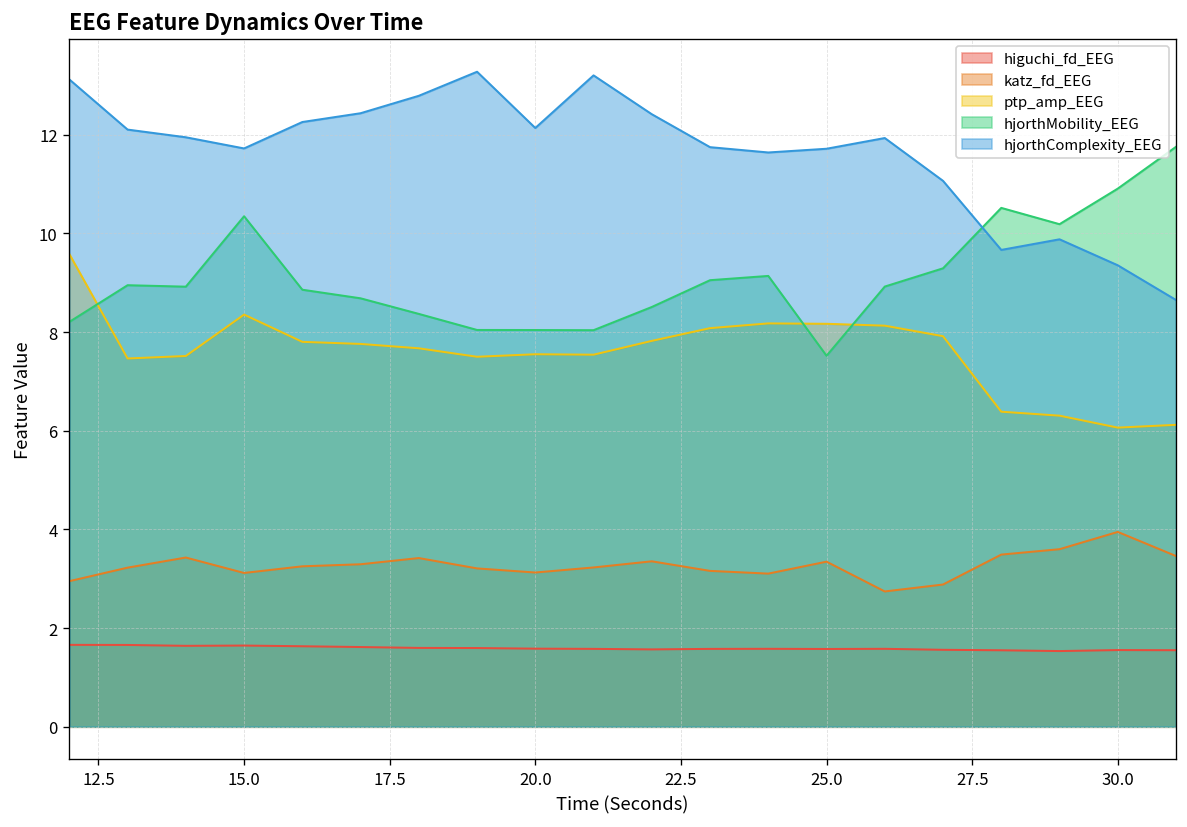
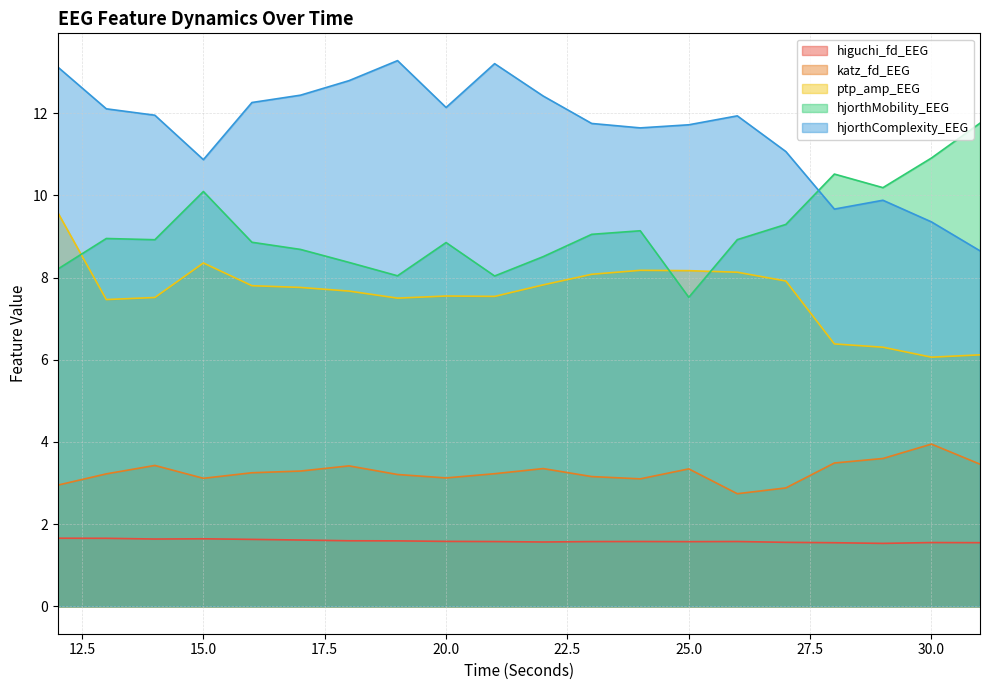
  {
    "hjorthMobility_EEG": {
-     "15.0": 10.3,
-     "20.0": 8.0,
+     "15.0": 10.1,
+     "20.0": 8.9,
      "25.0": 7.5,
      "30.0": 10.9
    },
    "hjorthComplexity_EEG": {
-     "15.0": 11.7,
+     "15.0": 10.9,
      "20.0": 12.1,
      "25.0": 11.7,
      "30.0": 9.4
    }
  }
